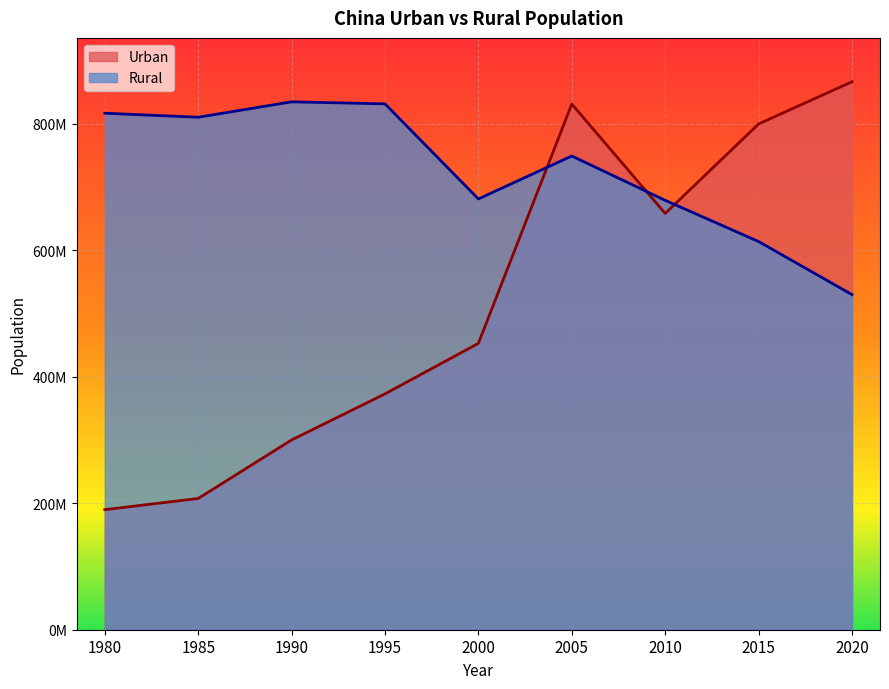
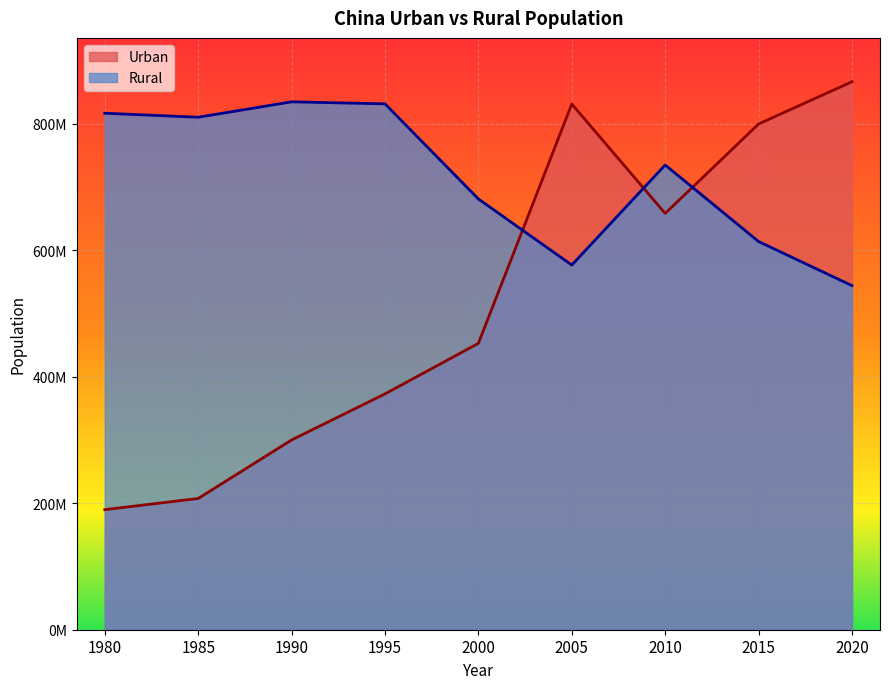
  {
    "Urban": {
      "1980": 190000000,
      "1985": 210000000,
      "1990": 300000000,
      "1995": 370000000,
      "2000": 450000000,
      "2005": 830000000,
      "2010": 660000000,
      "2015": 800000000,
      "2020": 870000000
    },
    "Rural": {
      "1980": 820000000,
      "1985": 810000000,
      "1990": 840000000,
      "1995": 830000000,
      "2000": 680000000,
-     "2005": 750000000,
-     "2010": 680000000,
+     "2005": 580000000,
+     "2010": 740000000,
      "2015": 610000000,
-     "2020": 530000000
+     "2020": 540000000
    }
  }
